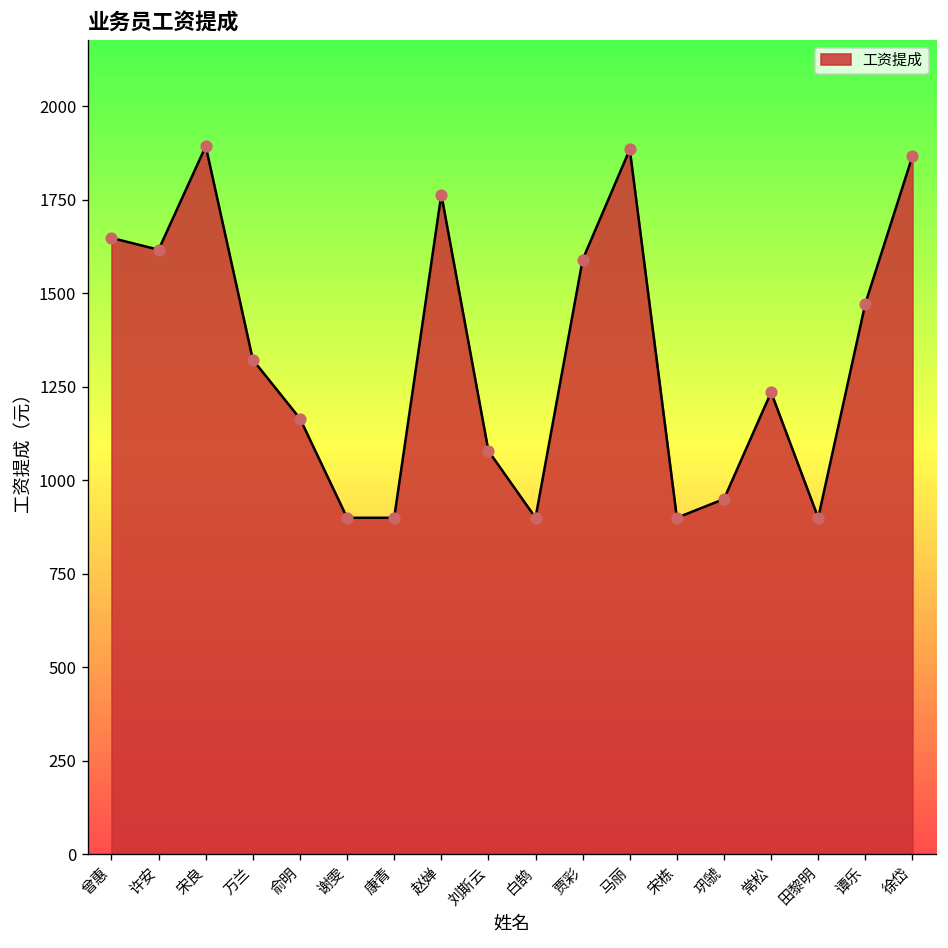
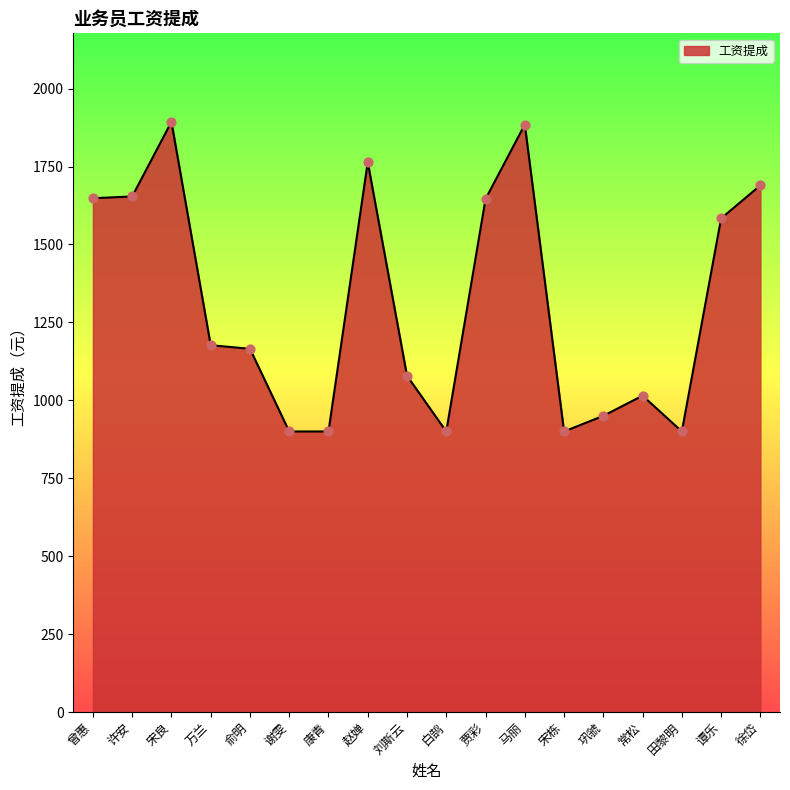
  {
    "曾惠": 1650,
-   "许安": 1620,
+   "许安": 1650,
    "宋良": 1890,
-   "万兰": 1320,
+   "万兰": 1180,
    "俞明": 1170,
    "谢雯": 900,
    "康青": 900,
    "赵婵": 1760,
    "刘斯云": 1080,
    "白鹄": 900,
-   "贾彩": 1590,
+   "贾彩": 1650,
    "马丽": 1880,
    "宋栋": 900,
    "巩虢": 950,
-   "常松": 1240,
+   "常松": 1010,
    "田黎明": 900,
-   "谭乐": 1470,
-   "徐岱": 1870
+   "谭乐": 1580,
+   "徐岱": 1690
  }
